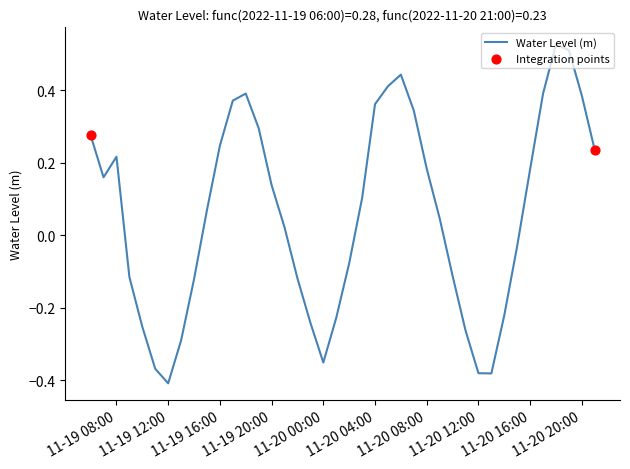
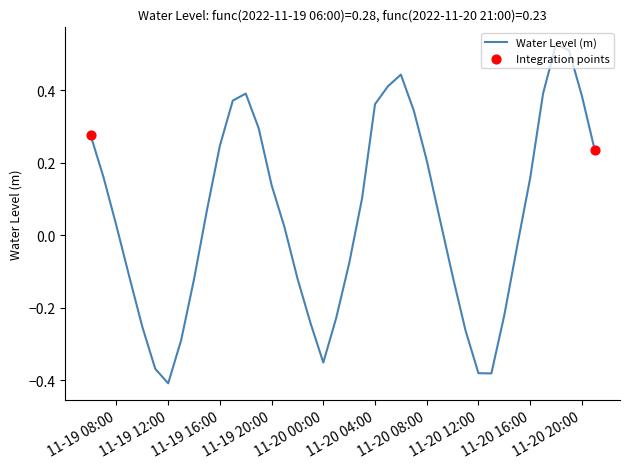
  {
    "Water Level (m)": {
-     "11-19 08:00": 0.22,
+     "11-19 08:00": 0.03,
      "11-19 12:00": -0.41,
      "11-19 16:00": 0.25,
      "11-19 20:00": 0.14,
      "11-20 00:00": -0.35,
      "11-20 04:00": 0.36,
-     "11-20 08:00": 0.18,
+     "11-20 08:00": 0.21,
      "11-20 12:00": -0.38,
-     "11-20 16:00": 0.18,
+     "11-20 16:00": 0.16,
      "11-20 20:00": 0.38
    }
  }
